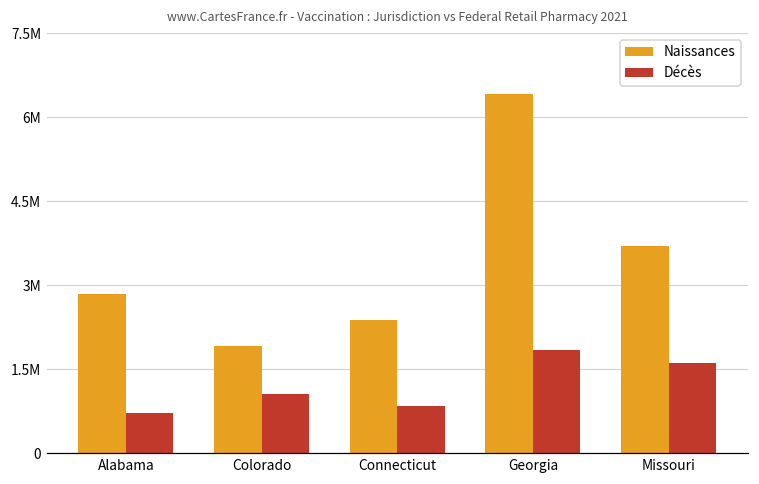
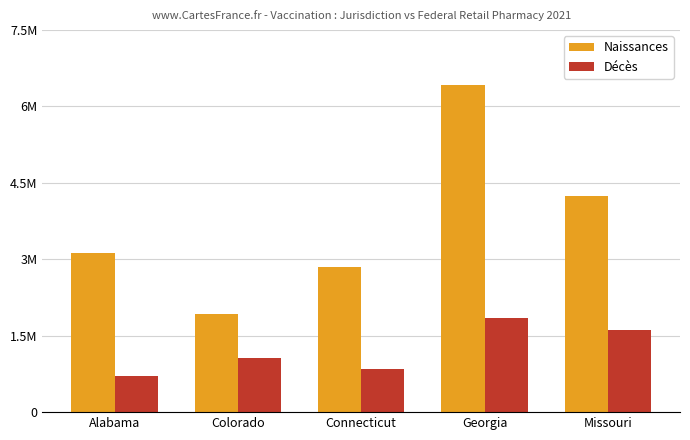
  {
    "Naissances": {
-     "Alabama": 2800000,
+     "Alabama": 3100000,
      "Colorado": 1900000,
-     "Connecticut": 2400000,
+     "Connecticut": 2900000,
      "Georgia": 6400000,
-     "Missouri": 3700000
+     "Missouri": 4300000
    },
    "Décès": {
      "Alabama": 700000,
      "Colorado": 1100000,
      "Connecticut": 800000,
      "Georgia": 1800000,
      "Missouri": 1600000
    }
  }
